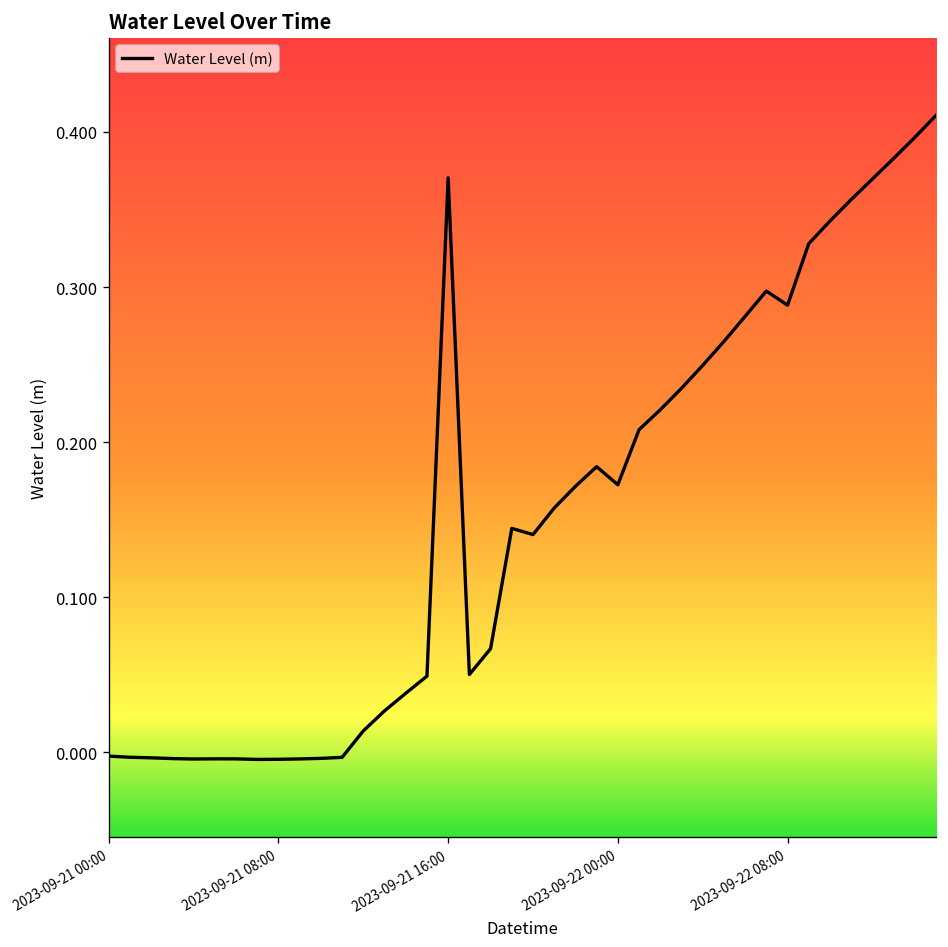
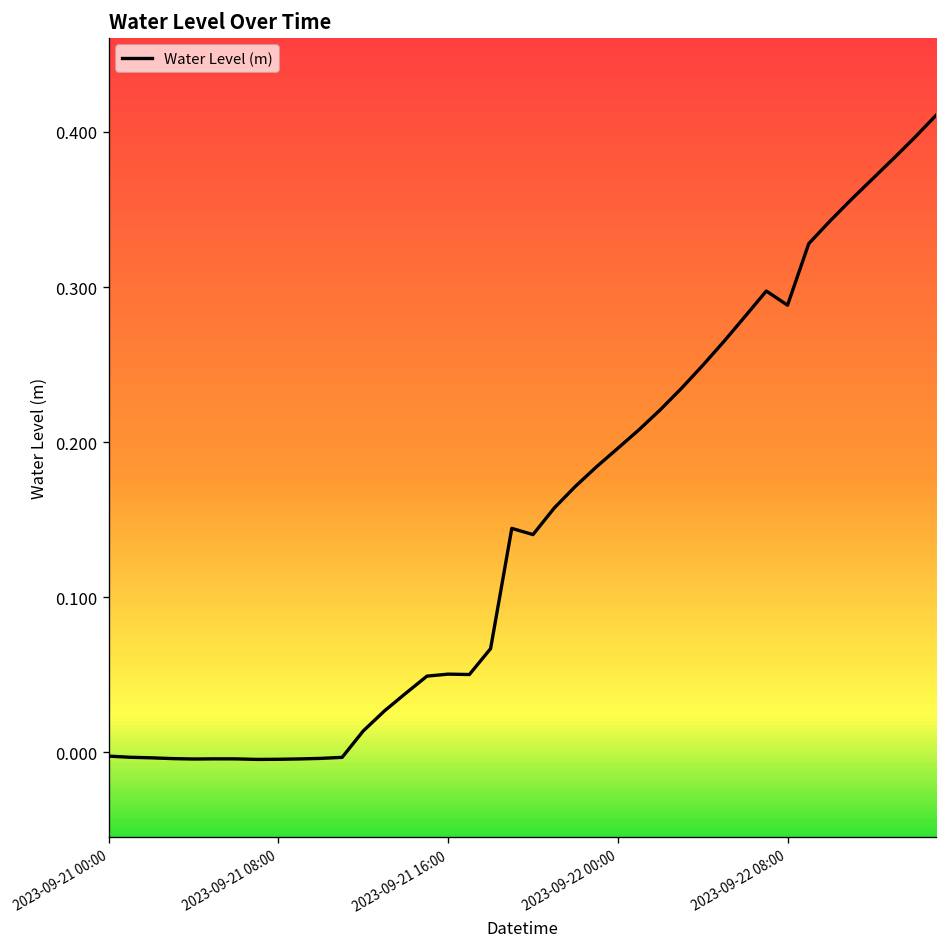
  {
    "2023-09-21 00:00": -0.002,
    "2023-09-21 08:00": -0.005,
-   "2023-09-21 16:00": 0.370,
-   "2023-09-22 00:00": 0.172,
+   "2023-09-21 16:00": 0.050,
+   "2023-09-22 00:00": 0.196,
    "2023-09-22 08:00": 0.288
  }
